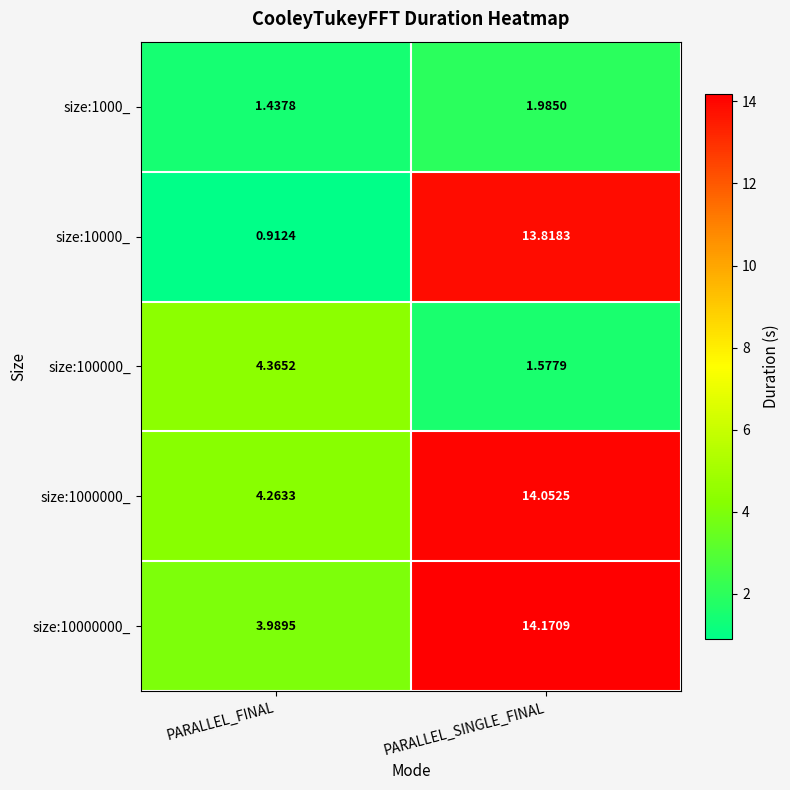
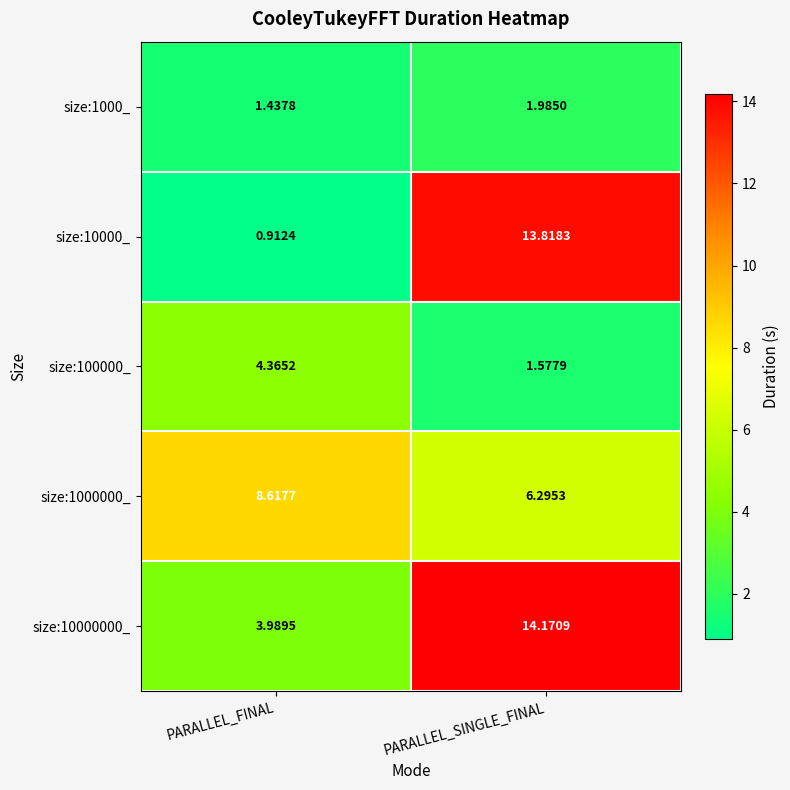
  {
    "size:1000_": {
      "PARALLEL_FINAL": 1.4378,
      "PARALLEL_SINGLE_FINAL": 1.9850
    },
    "size:10000_": {
      "PARALLEL_FINAL": 0.9124,
      "PARALLEL_SINGLE_FINAL": 13.8183
    },
    "size:100000_": {
      "PARALLEL_FINAL": 4.3652,
      "PARALLEL_SINGLE_FINAL": 1.5779
    },
    "size:1000000_": {
-     "PARALLEL_FINAL": 4.2633,
-     "PARALLEL_SINGLE_FINAL": 14.0525
+     "PARALLEL_FINAL": 8.6177,
+     "PARALLEL_SINGLE_FINAL": 6.2953
    },
    "size:10000000_": {
      "PARALLEL_FINAL": 3.9895,
      "PARALLEL_SINGLE_FINAL": 14.1709
    }
  }
